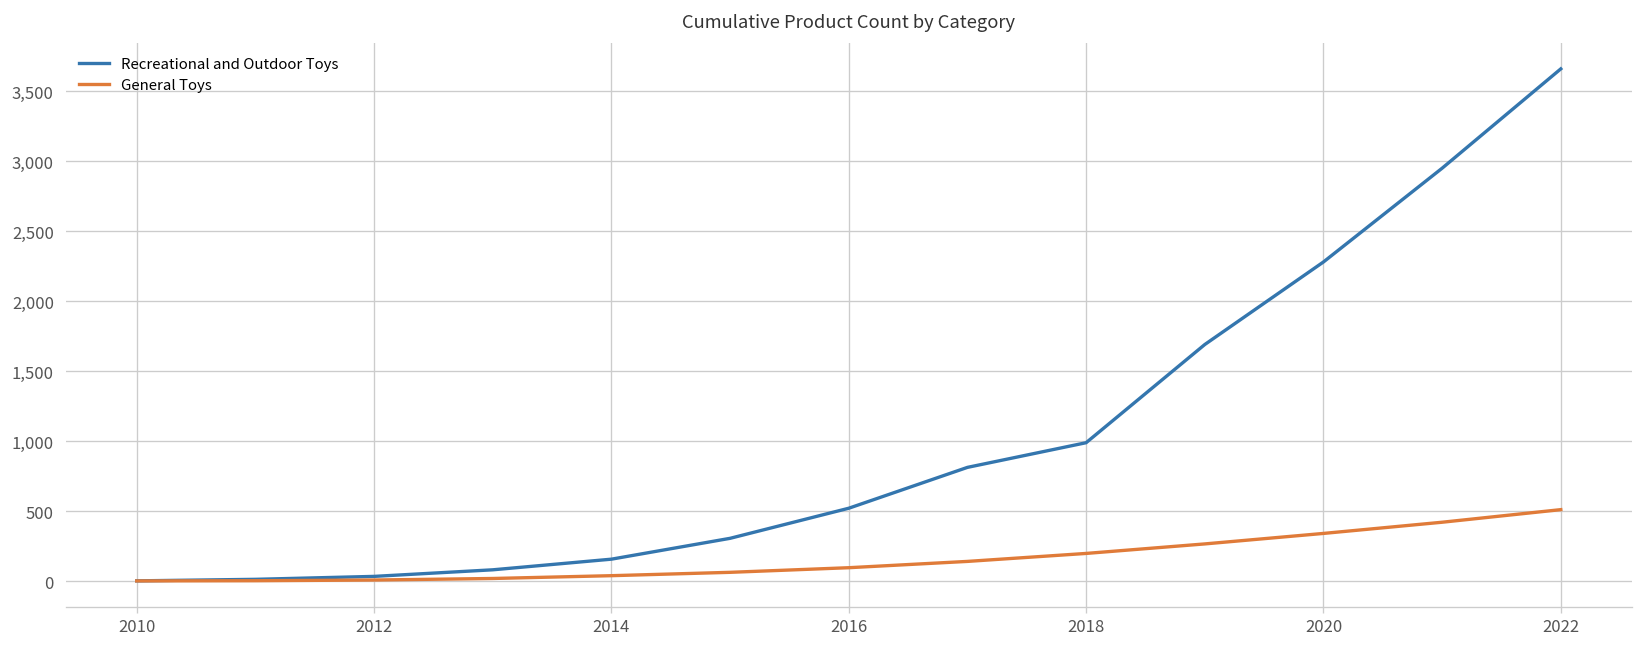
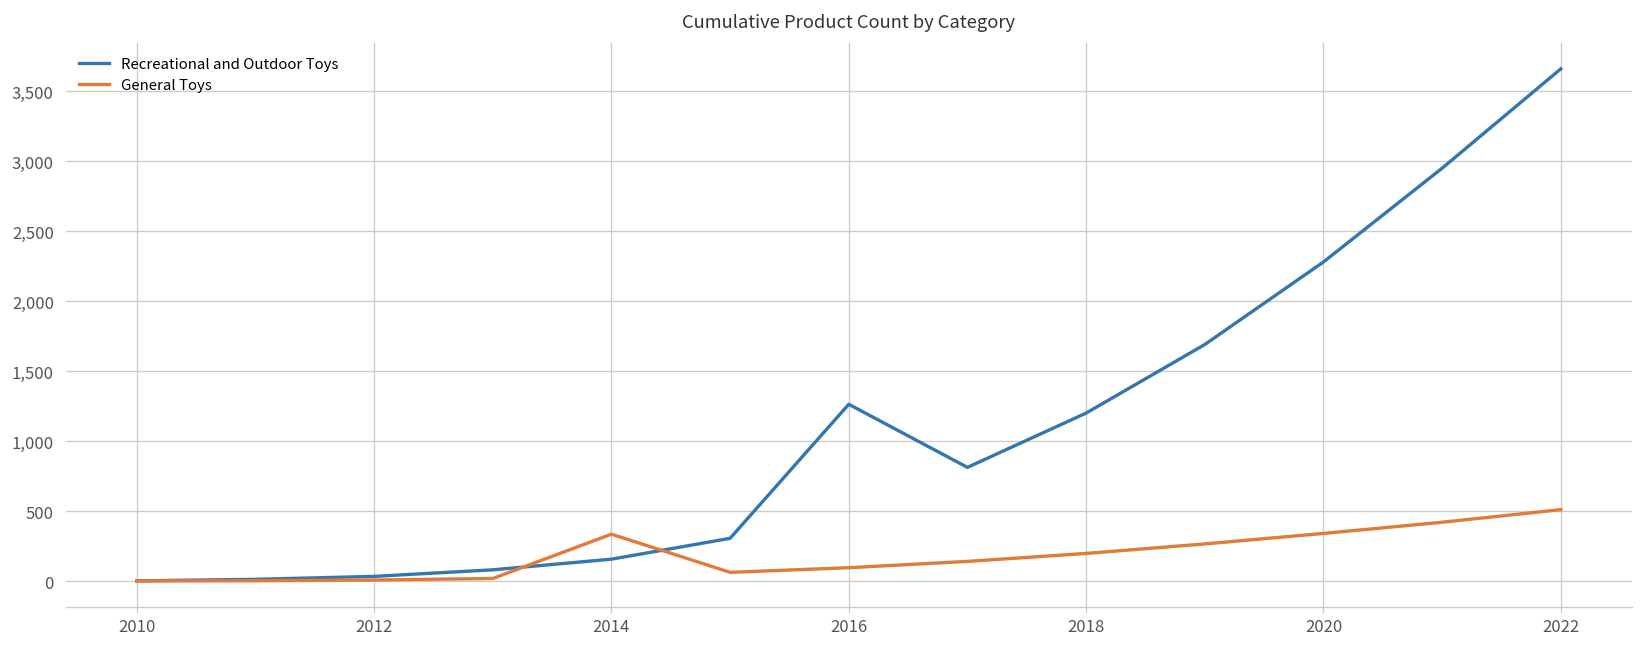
  {
    "Recreational and Outdoor Toys": {
      "2012": "30",
      "2014": "160",
-     "2016": "520",
-     "2018": "990",
+     "2016": "1,260",
+     "2018": "1,200",
      "2020": "2,280",
      "2022": "3,660"
    },
    "General Toys": {
      "2012": "10",
-     "2014": "40",
+     "2014": "330",
      "2016": "100",
      "2018": "200",
      "2020": "340",
      "2022": "510"
    }
  }
